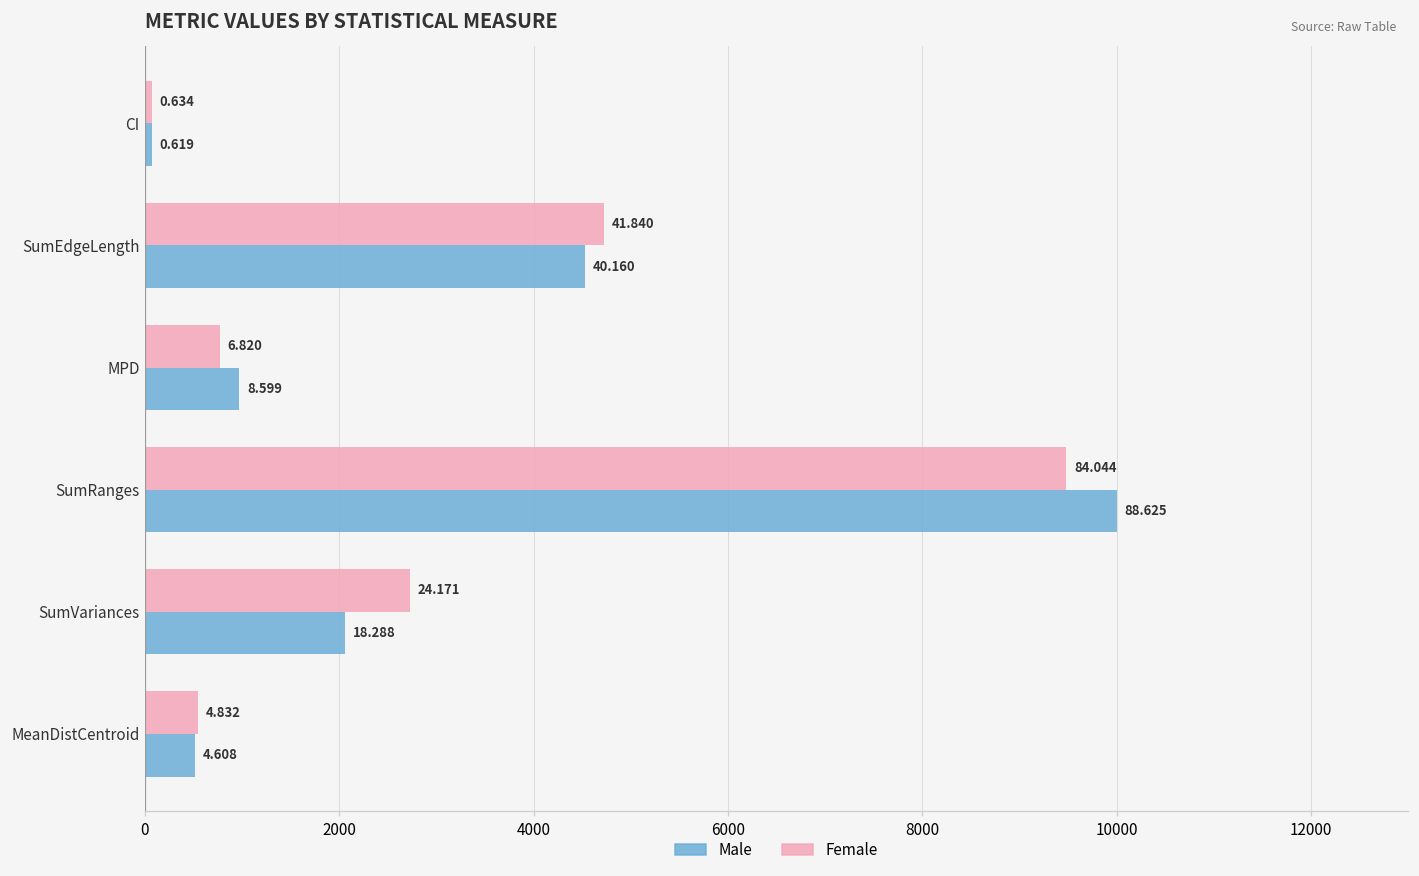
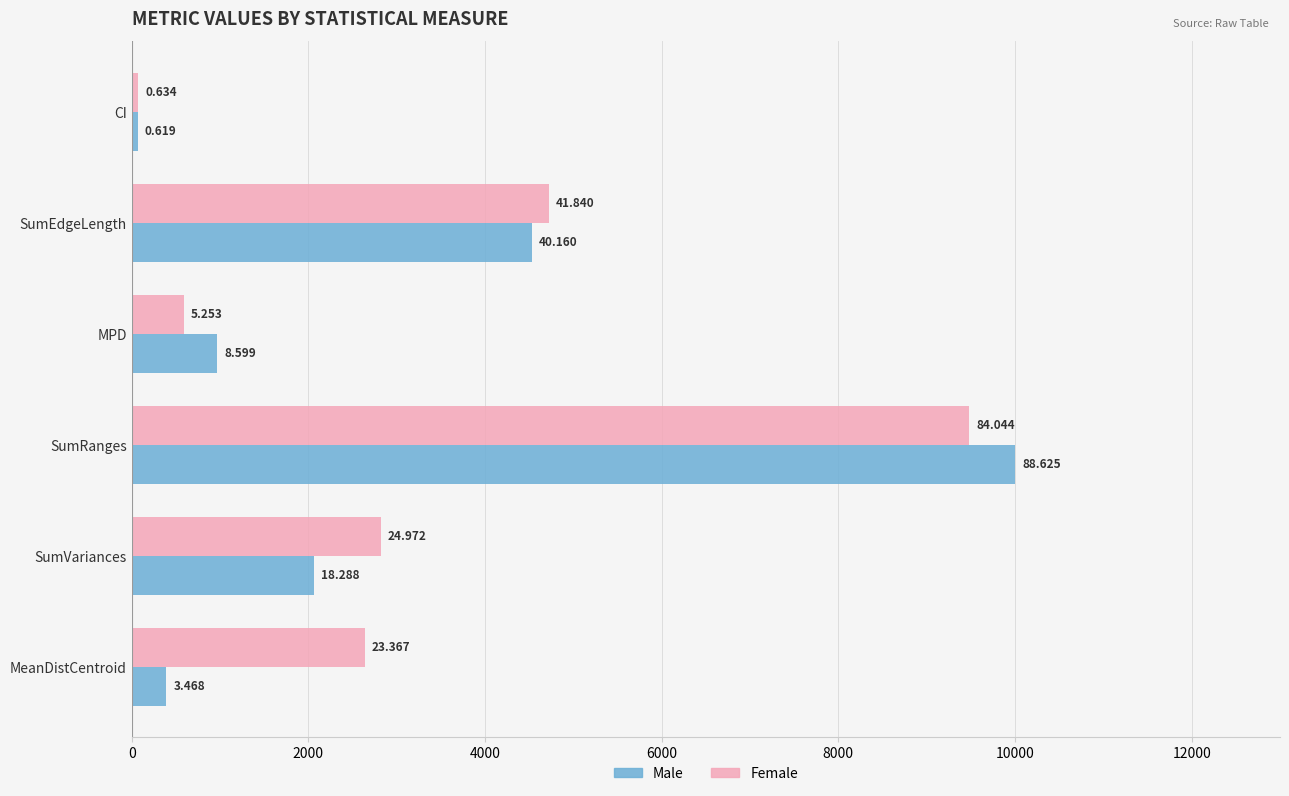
  {
    "Male": {
-     "MeanDistCentroid": 4.608
+     "MeanDistCentroid": 3.468
    },
    "Female": {
-     "MPD": 6.820,
-     "SumVariances": 24.171,
-     "MeanDistCentroid": 4.832
+     "MPD": 5.253,
+     "SumVariances": 24.972,
+     "MeanDistCentroid": 23.367
    }
  }
